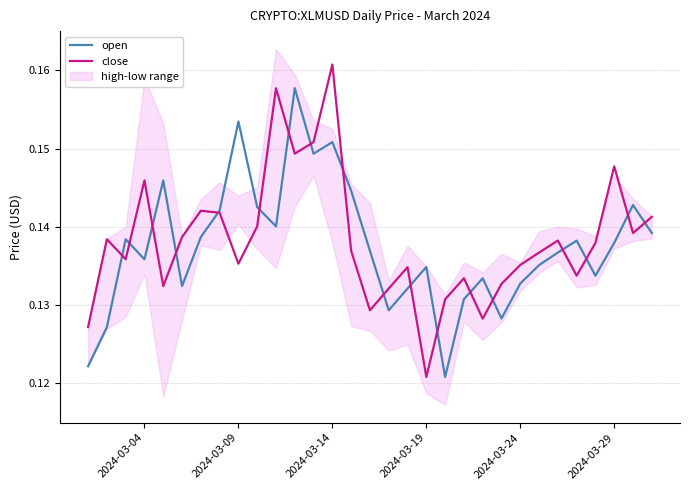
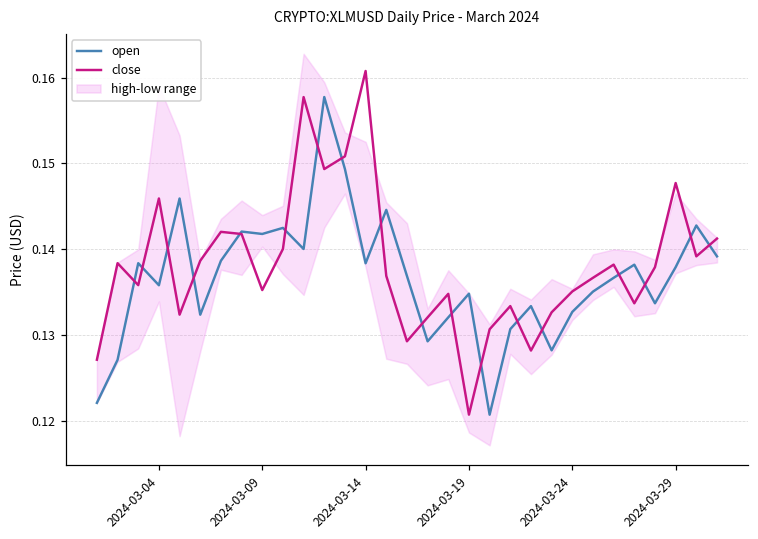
  {
    "open": {
      "2024-03-04": 0.136,
-     "2024-03-09": 0.153,
-     "2024-03-14": 0.151,
+     "2024-03-09": 0.142,
+     "2024-03-14": 0.138,
      "2024-03-24": 0.133,
      "2024-03-29": 0.138
    },
    "close": {
      "2024-03-04": 0.146,
      "2024-03-09": 0.135,
      "2024-03-14": 0.161,
      "2024-03-19": 0.121,
      "2024-03-29": 0.148
    }
  }
